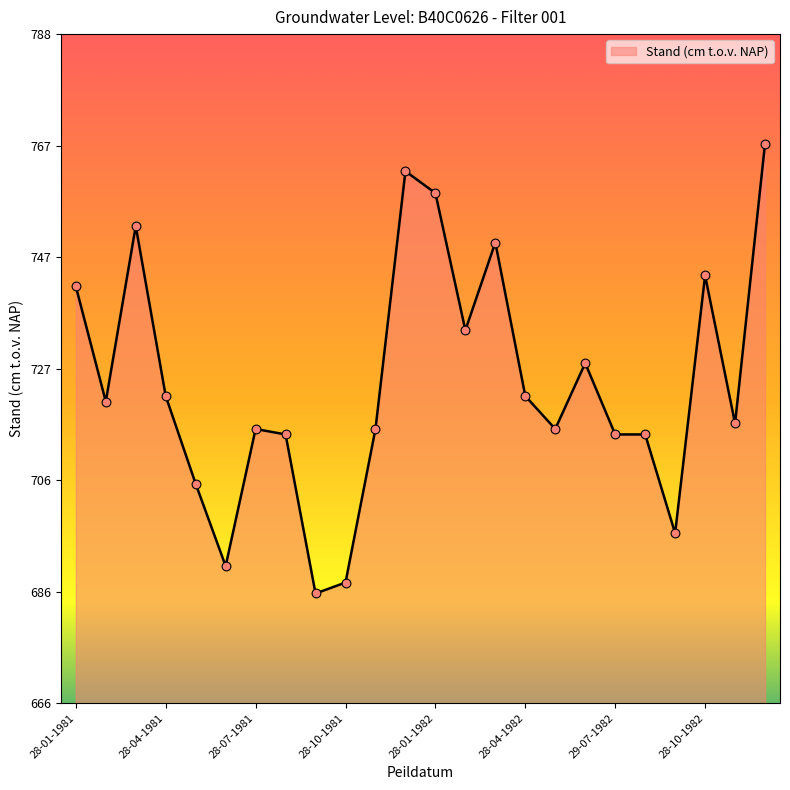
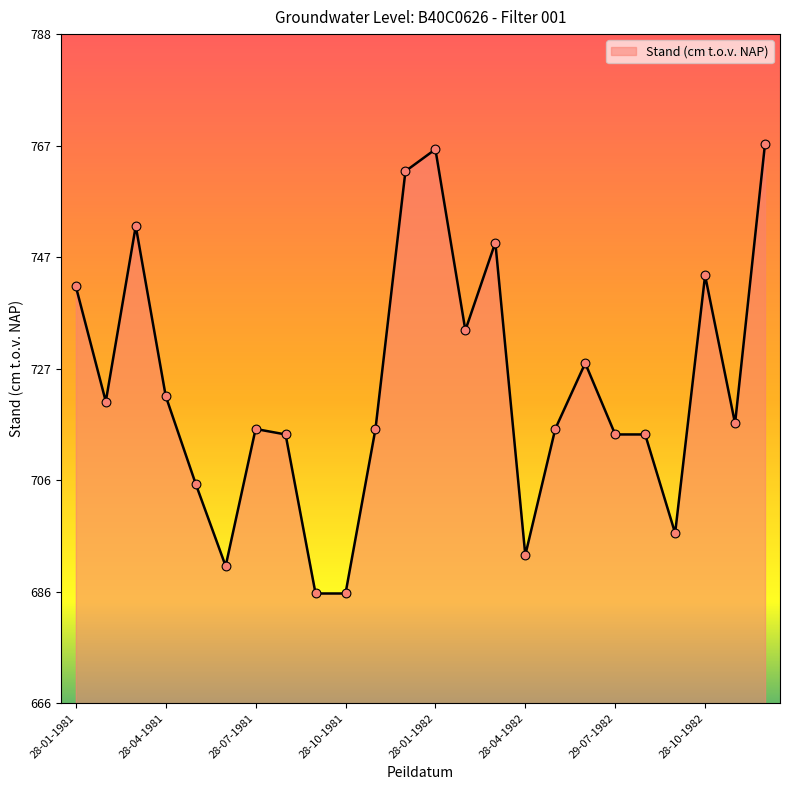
  {
    "28-01-1981": 742,
    "28-04-1981": 722,
    "28-07-1981": 716,
-   "28-10-1981": 688,
-   "28-01-1982": 759,
-   "28-04-1982": 722,
+   "28-10-1981": 686,
+   "28-01-1982": 767,
+   "28-04-1982": 693,
    "29-07-1982": 715,
    "28-10-1982": 744
  }
